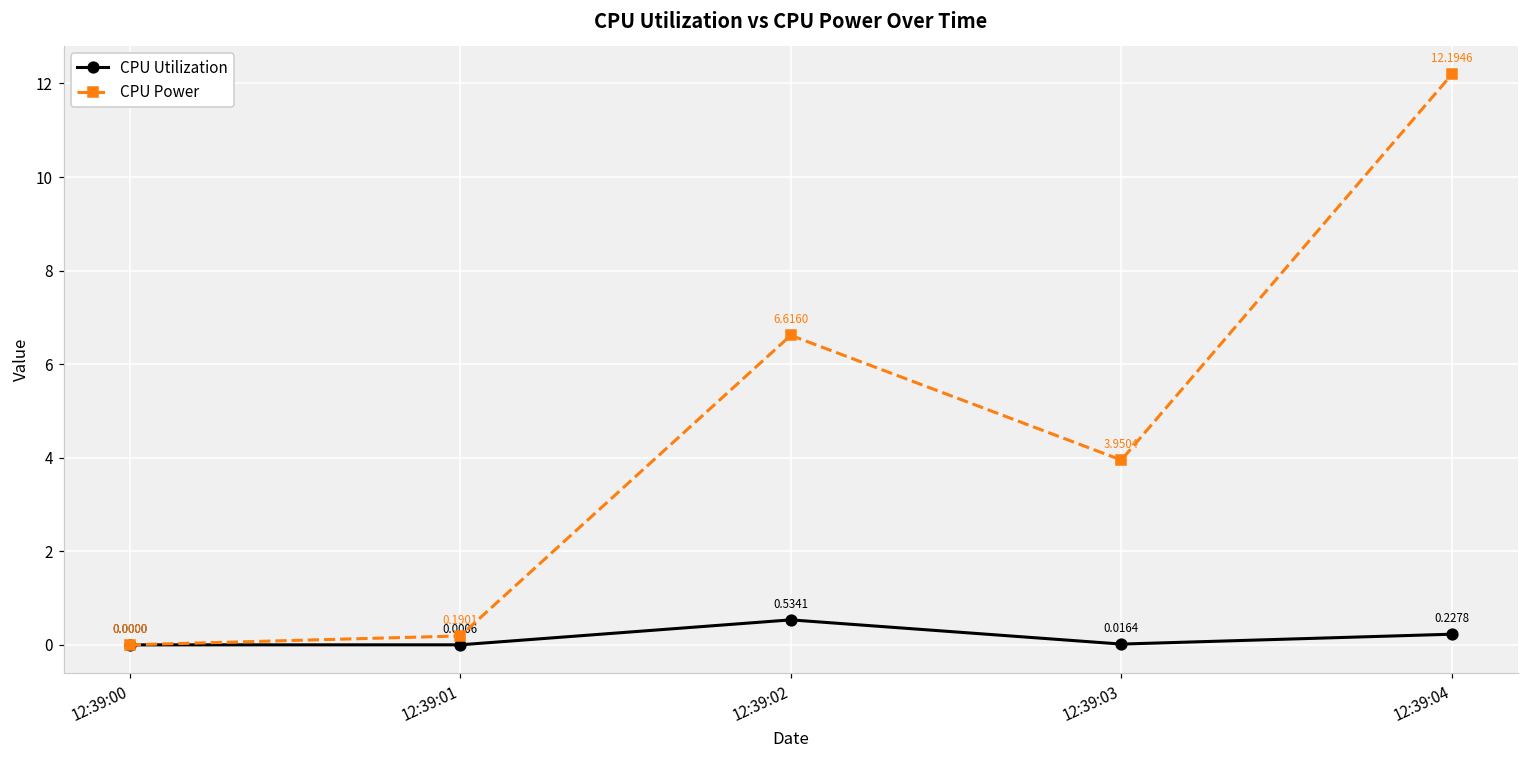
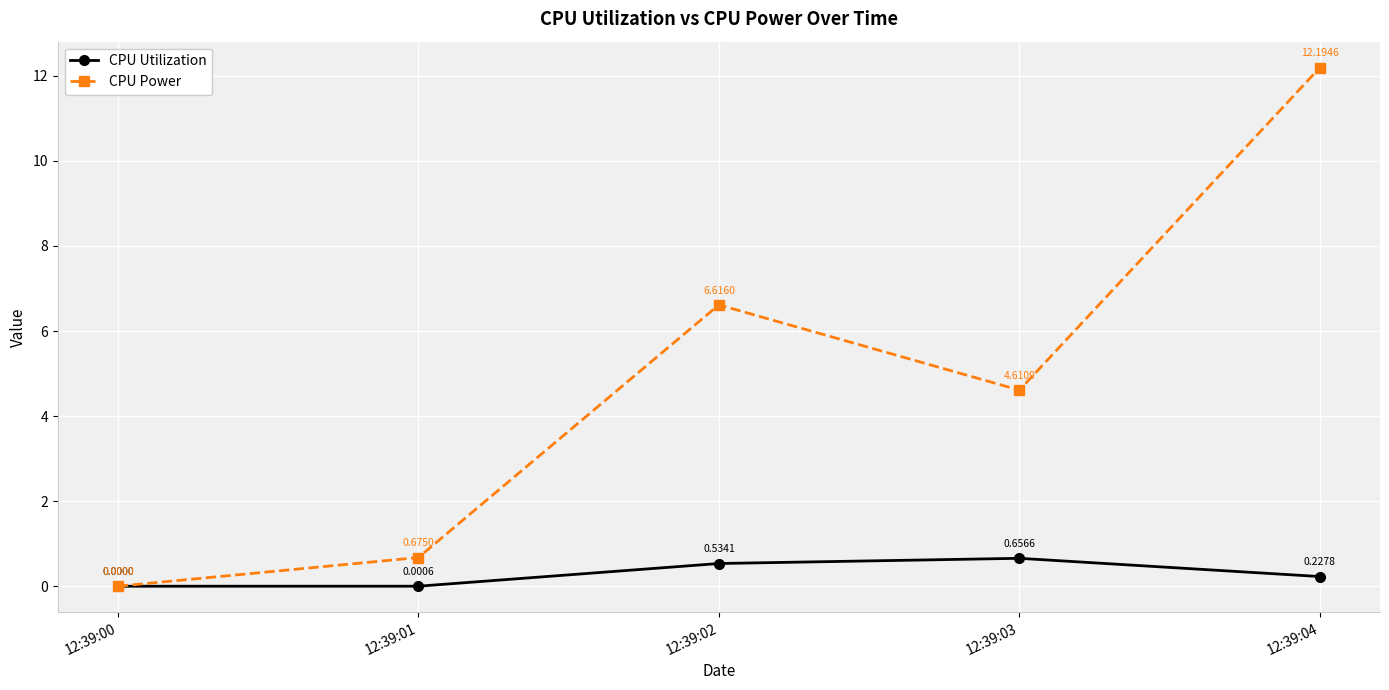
  {
    "CPU Utilization": {
      "12:39:01": 0.0006,
      "12:39:02": 0.5341,
-     "12:39:03": 0.0164,
+     "12:39:03": 0.6566,
      "12:39:04": 0.2278
    },
    "CPU Power": {
-     "12:39:01": 0.1901,
+     "12:39:01": 0.6750,
      "12:39:02": 6.6160,
-     "12:39:03": 3.9504,
+     "12:39:03": 4.6109,
      "12:39:04": 12.1946
    }
  }
